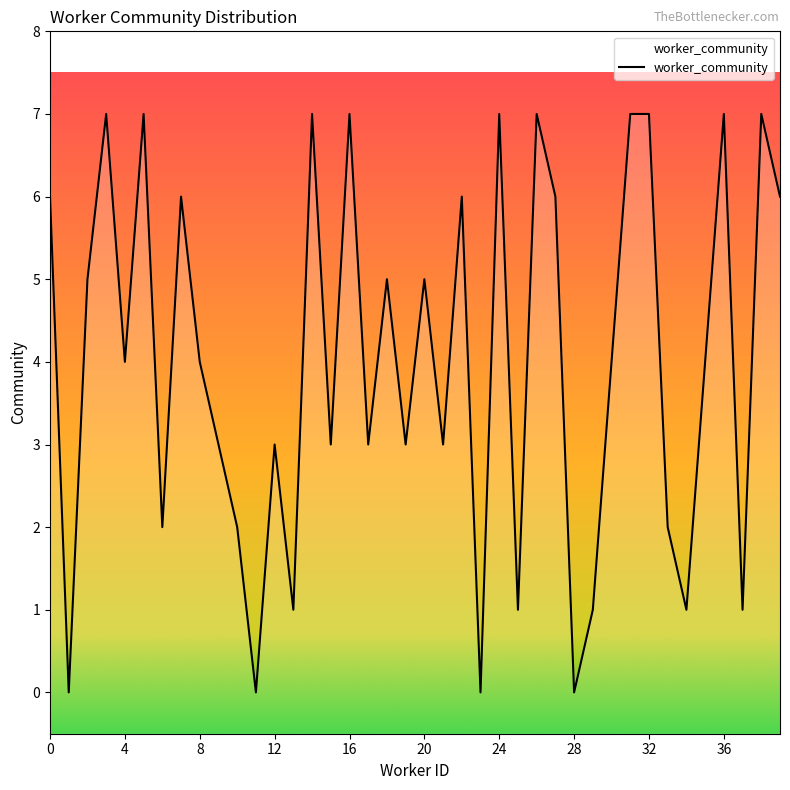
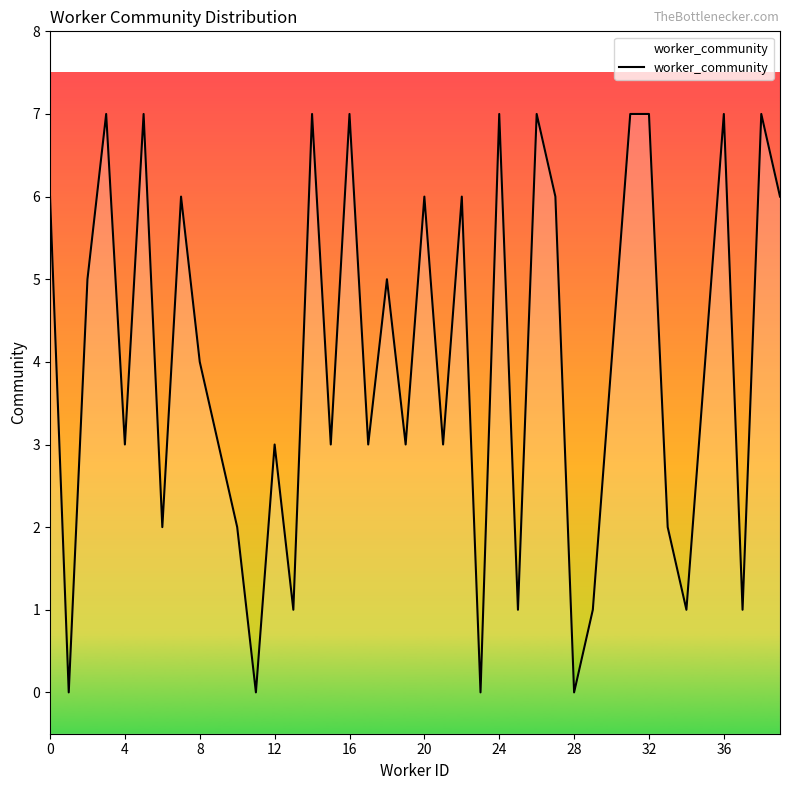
  {
    "0": 6,
-   "4": 4,
+   "4": 3,
    "8": 4,
    "12": 3,
    "16": 7,
-   "20": 5,
+   "20": 6,
    "24": 7,
    "28": 0,
    "32": 7,
    "36": 7
  }
